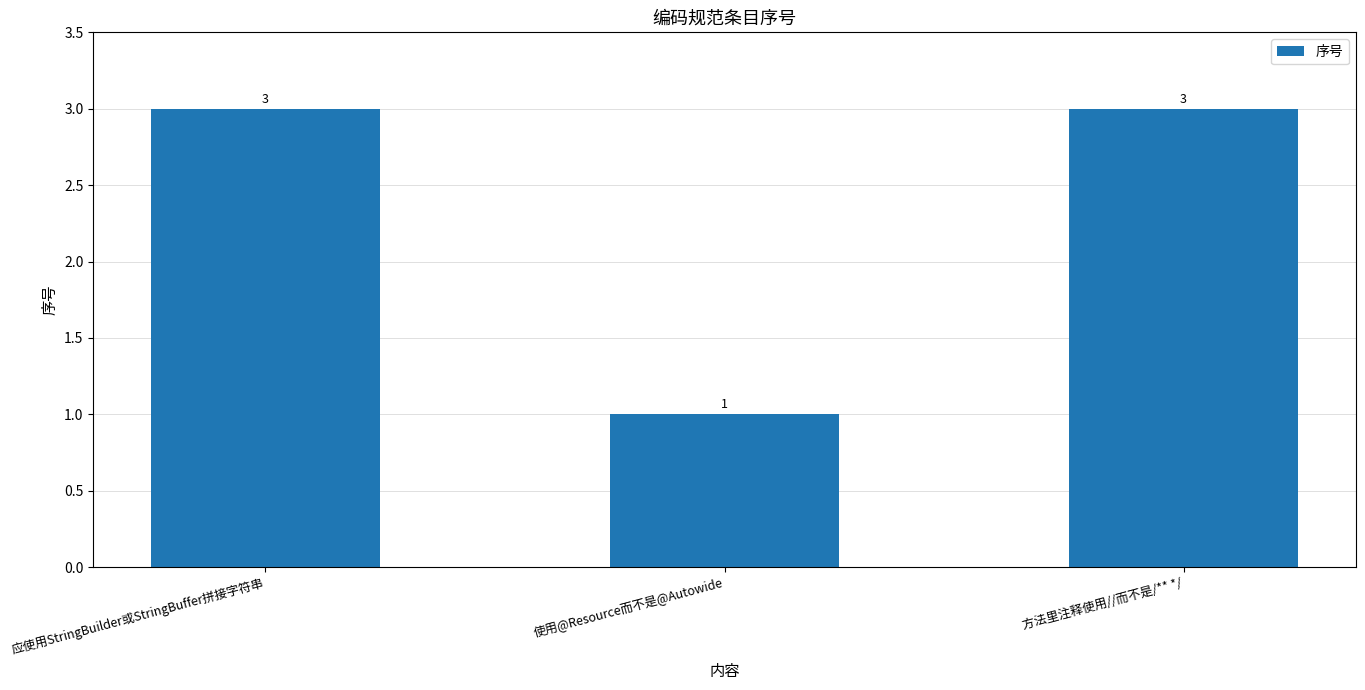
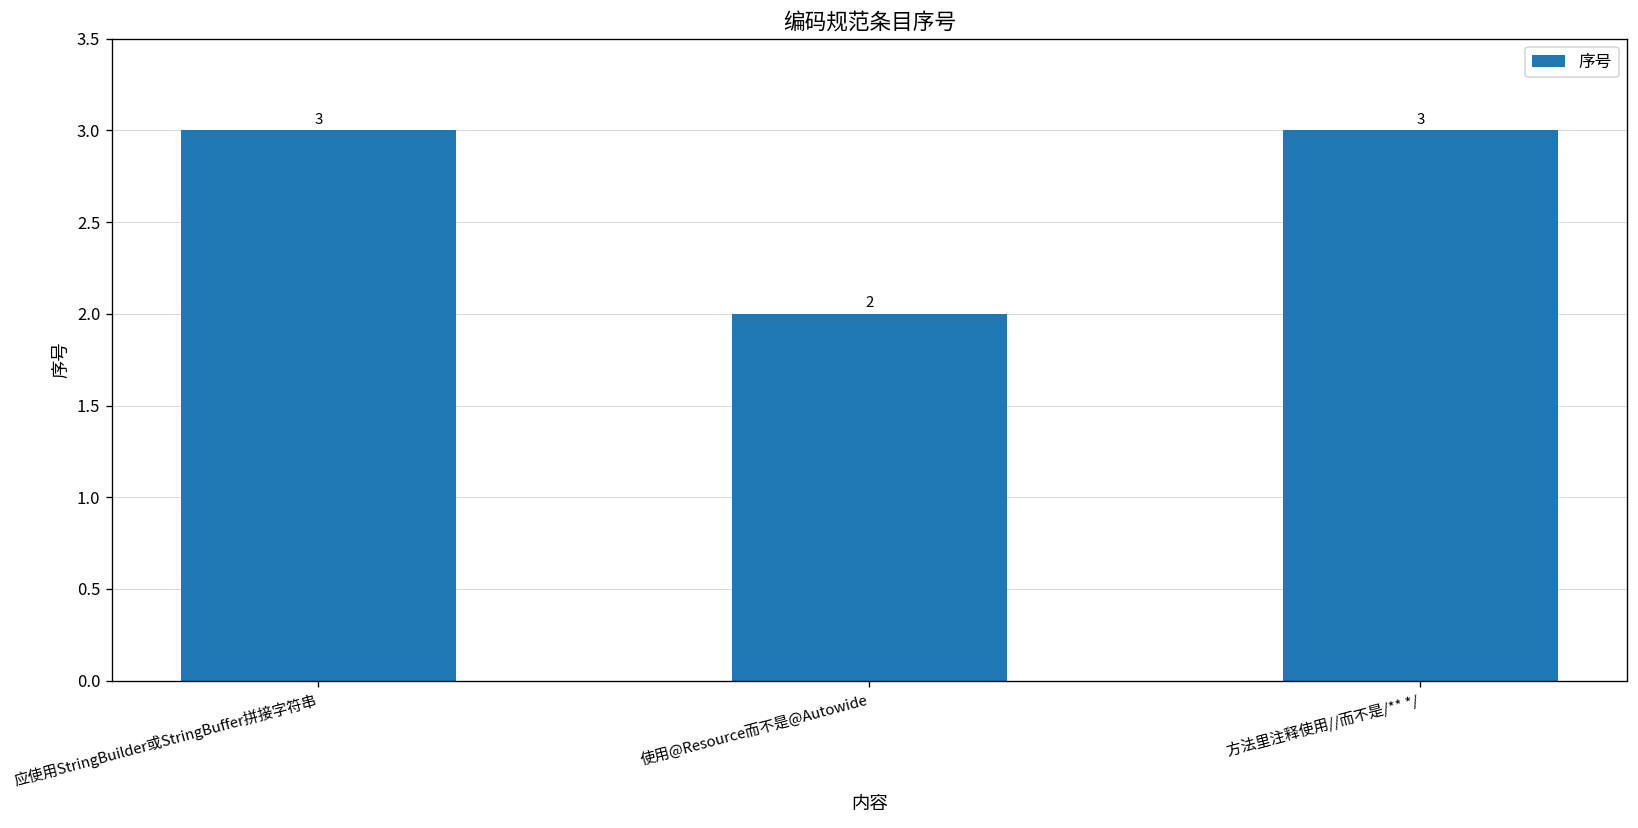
  {
    "应使用StringBuilder或StringBuffer拼接字符串": 3,
-   "使用@Resource而不是@Autowide": 1,
+   "使用@Resource而不是@Autowide": 2,
    "方法里注释使用//而不是/** */": 3
  }
